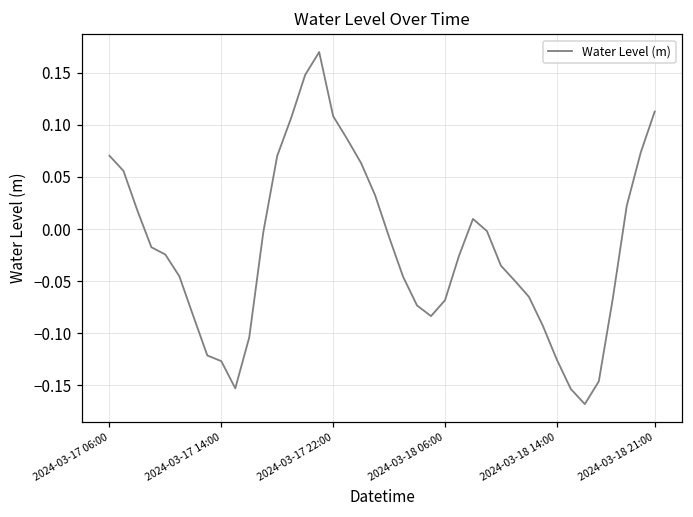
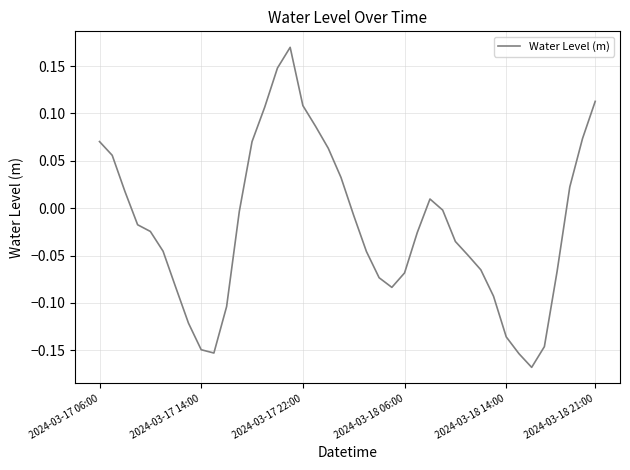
  {
    "2024-03-17 06:00": 0.07,
-   "2024-03-17 14:00": -0.13,
+   "2024-03-17 14:00": -0.15,
    "2024-03-17 22:00": 0.11,
    "2024-03-18 06:00": -0.07,
-   "2024-03-18 14:00": -0.13,
+   "2024-03-18 14:00": -0.14,
    "2024-03-18 21:00": 0.11
  }
